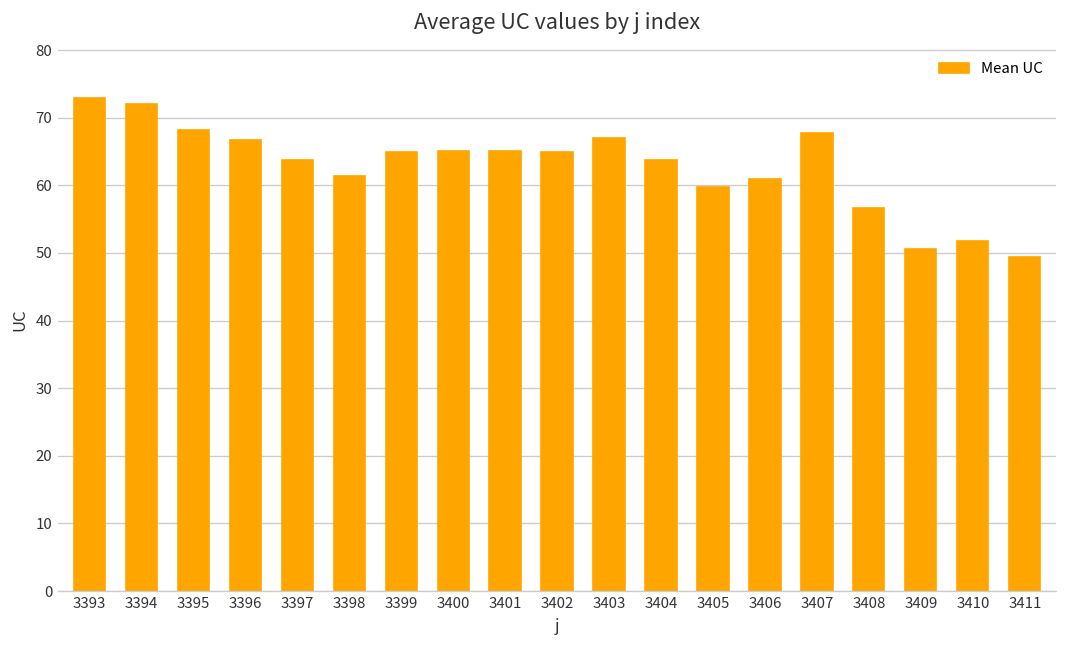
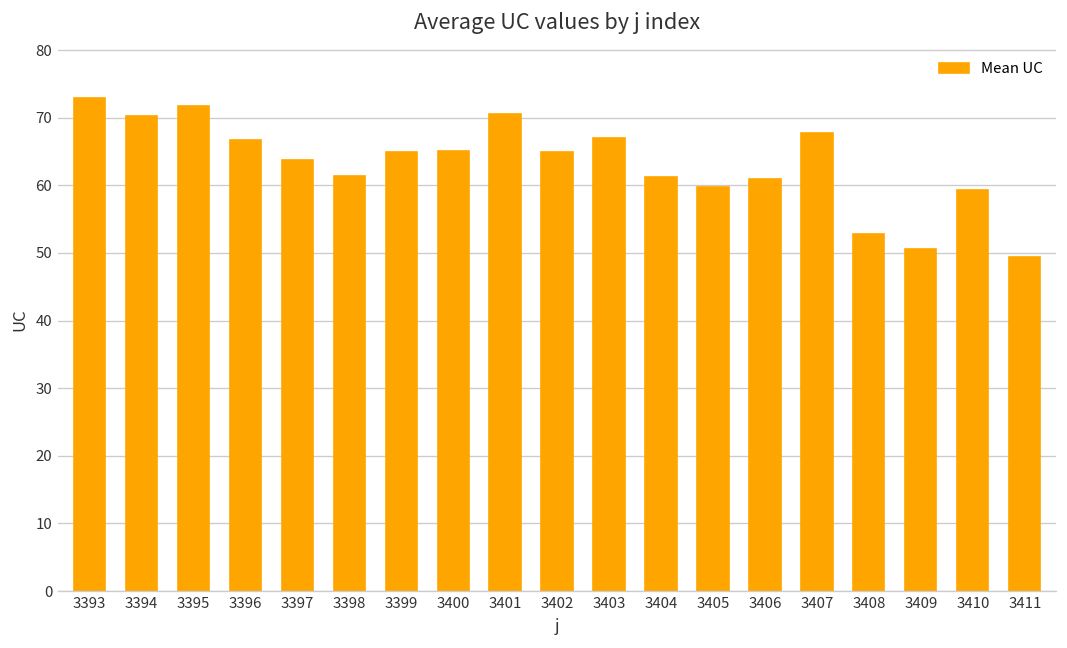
  {
    "3393": 73,
-   "3394": 72,
-   "3395": 68,
+   "3394": 70,
+   "3395": 72,
    "3396": 67,
    "3397": 64,
    "3398": 61,
    "3399": 65,
    "3400": 65,
-   "3401": 65,
+   "3401": 71,
    "3402": 65,
    "3403": 67,
-   "3404": 64,
+   "3404": 61,
    "3405": 60,
    "3406": 61,
    "3407": 68,
-   "3408": 57,
+   "3408": 53,
    "3409": 51,
-   "3410": 52,
+   "3410": 59,
    "3411": 49
  }
